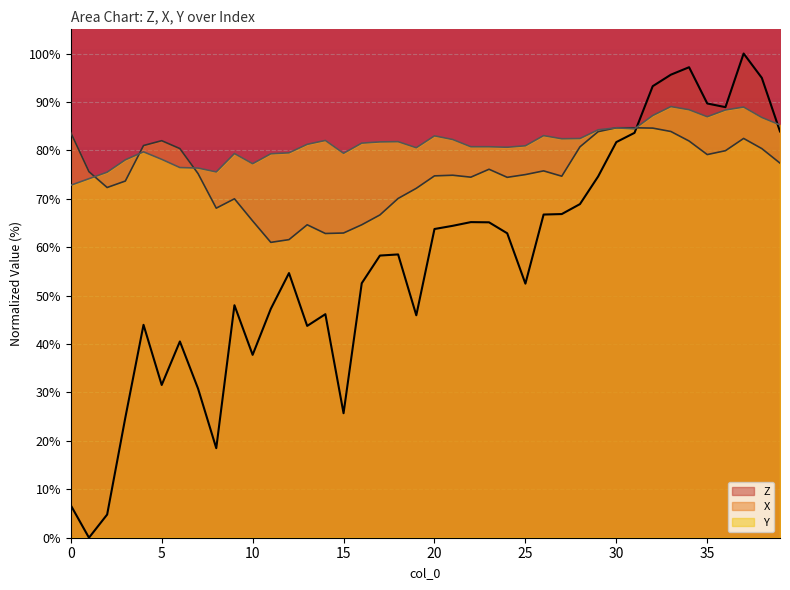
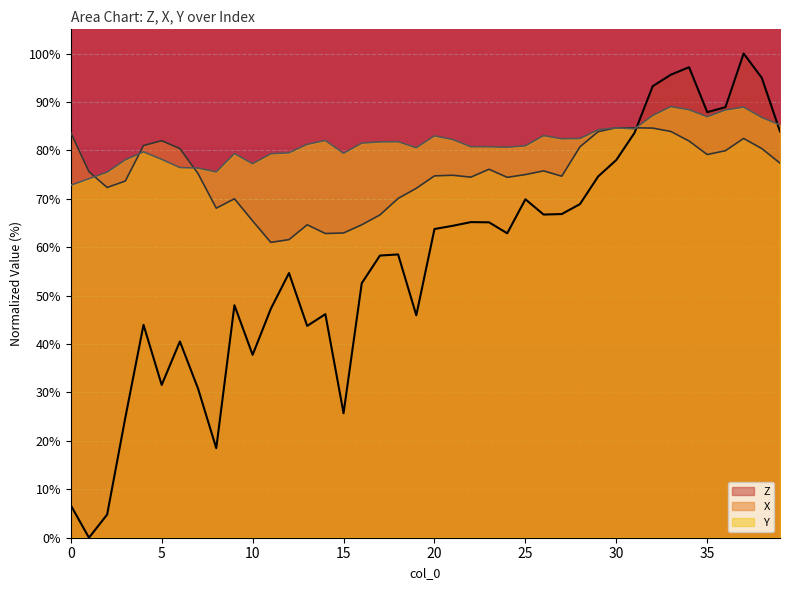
  {
    "Z": {
      "0": "7%",
      "5": "32%",
      "10": "38%",
      "15": "26%",
      "20": "64%",
-     "25": "52%",
-     "30": "82%",
-     "35": "90%"
+     "25": "70%",
+     "30": "78%",
+     "35": "88%"
    }
  }
